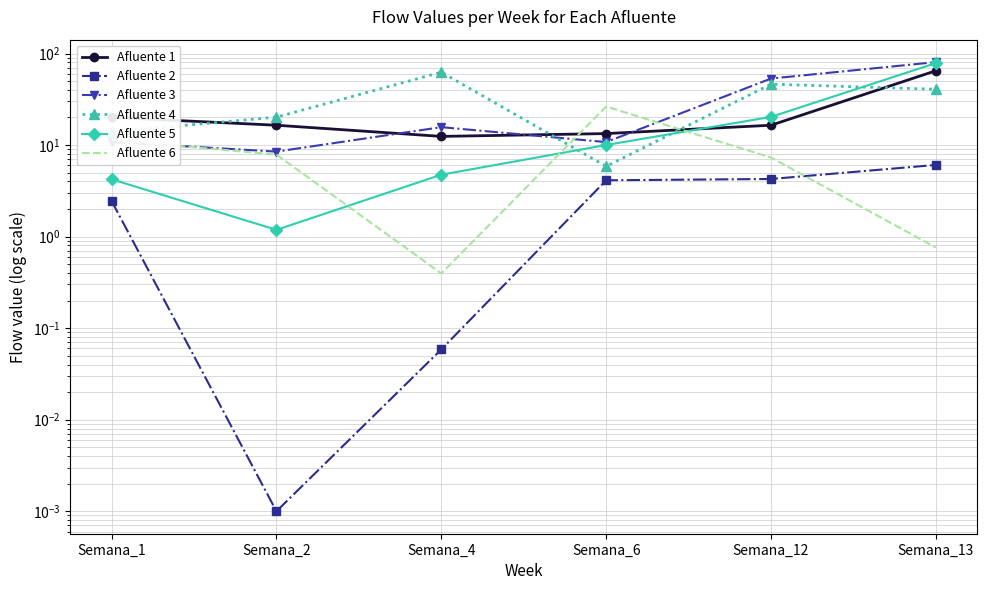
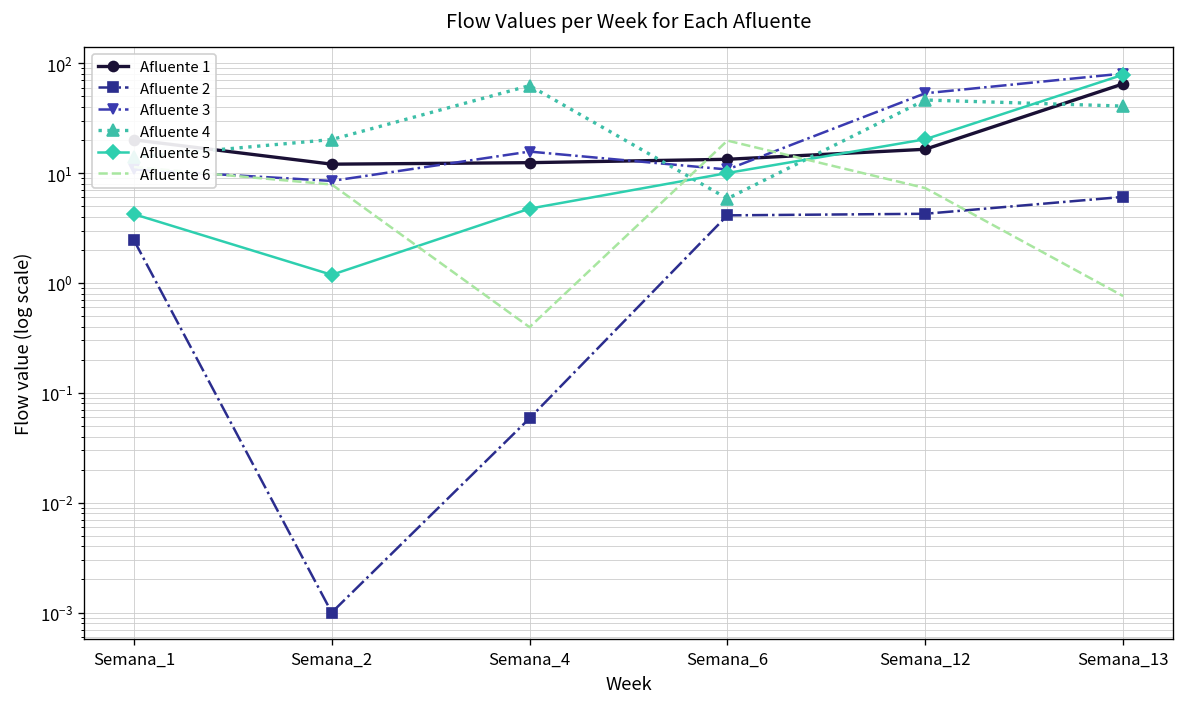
  {
    "Afluente 1": {
-     "Semana_2": 16,
+     "Semana_2": 12,
      "Semana_4": 12,
      "Semana_6": 13,
      "Semana_12": 16,
      "Semana_13": 60
    },
    "Afluente 6": {
      "Semana_2": 8,
      "Semana_4": 0.40,
-     "Semana_6": 26,
+     "Semana_6": 20,
      "Semana_12": 7,
      "Semana_13": 0.8
    }
  }
